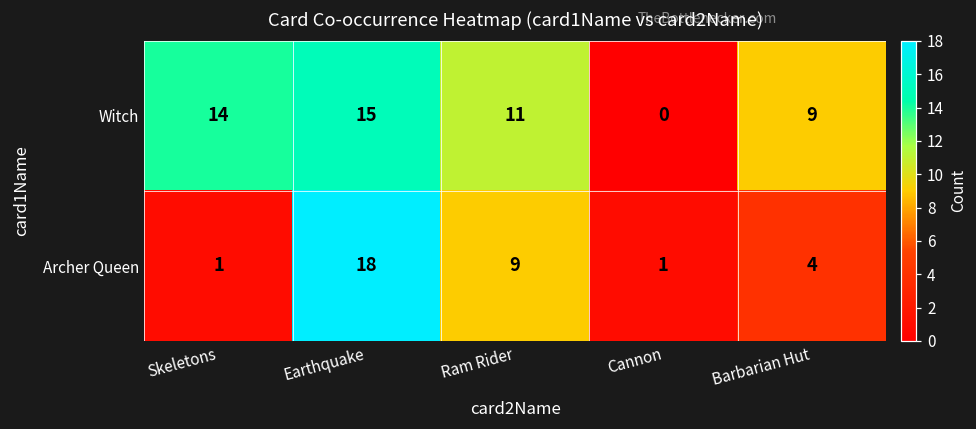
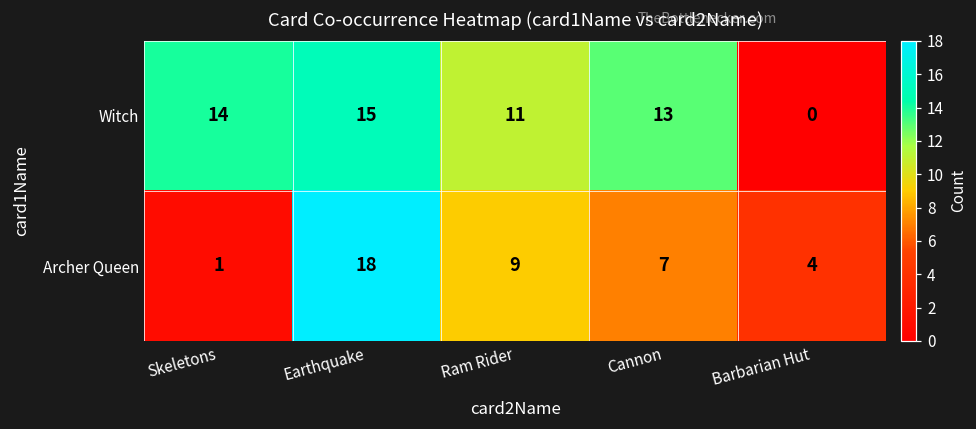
  {
    "Witch": {
      "Skeletons": 14,
      "Earthquake": 15,
      "Ram Rider": 11,
-     "Cannon": 0,
-     "Barbarian Hut": 9
+     "Cannon": 13,
+     "Barbarian Hut": 0
    },
    "Archer Queen": {
      "Skeletons": 1,
      "Earthquake": 18,
      "Ram Rider": 9,
-     "Cannon": 1,
+     "Cannon": 7,
      "Barbarian Hut": 4
    }
  }
